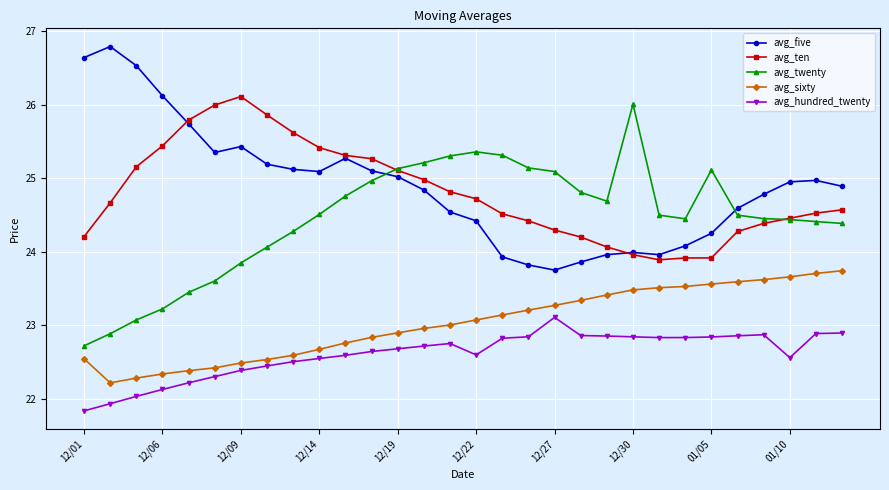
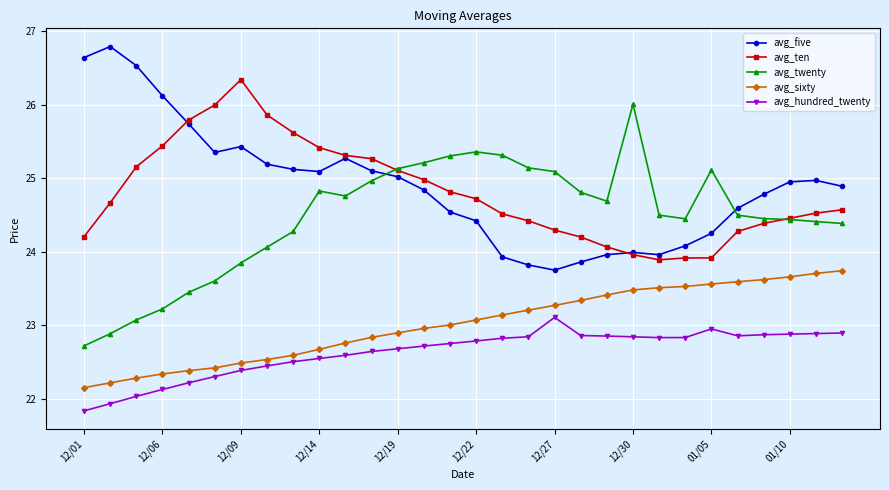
  {
    "avg_five": {
      "12/01": 26.6,
      "12/06": 26.1,
      "12/09": 25.4,
      "12/14": 25.1,
      "12/19": 25.0,
      "12/22": 24.4,
      "12/27": 23.8,
      "01/05": 24.3,
      "01/10": 25.0
    },
    "avg_ten": {
      "12/01": 24.2,
      "12/06": 25.4,
-     "12/09": 26.1,
+     "12/09": 26.3,
      "12/14": 25.4,
      "12/22": 24.7,
      "12/27": 24.3,
      "01/05": 23.9
    },
    "avg_twenty": {
      "12/01": 22.7,
      "12/06": 23.2,
      "12/09": 23.8,
-     "12/14": 24.5,
+     "12/14": 24.8,
      "12/22": 25.4,
      "12/27": 25.1,
      "12/30": 26.0,
      "01/05": 25.1
    },
    "avg_sixty": {
-     "12/01": 22.5,
+     "12/01": 22.2,
      "12/06": 22.3,
      "12/09": 22.5,
      "12/14": 22.7,
      "12/19": 22.9,
      "12/22": 23.1,
      "12/27": 23.3,
      "12/30": 23.5,
      "01/05": 23.6,
      "01/10": 23.7
    },
    "avg_hundred_twenty": {
      "12/01": 21.8,
      "12/06": 22.1,
      "12/09": 22.4,
      "12/14": 22.5,
      "12/19": 22.7,
-     "12/22": 22.6,
+     "12/22": 22.8,
      "12/27": 23.1,
      "12/30": 22.8,
-     "01/05": 22.8,
-     "01/10": 22.6
+     "01/05": 23.0,
+     "01/10": 22.9
    }
  }
